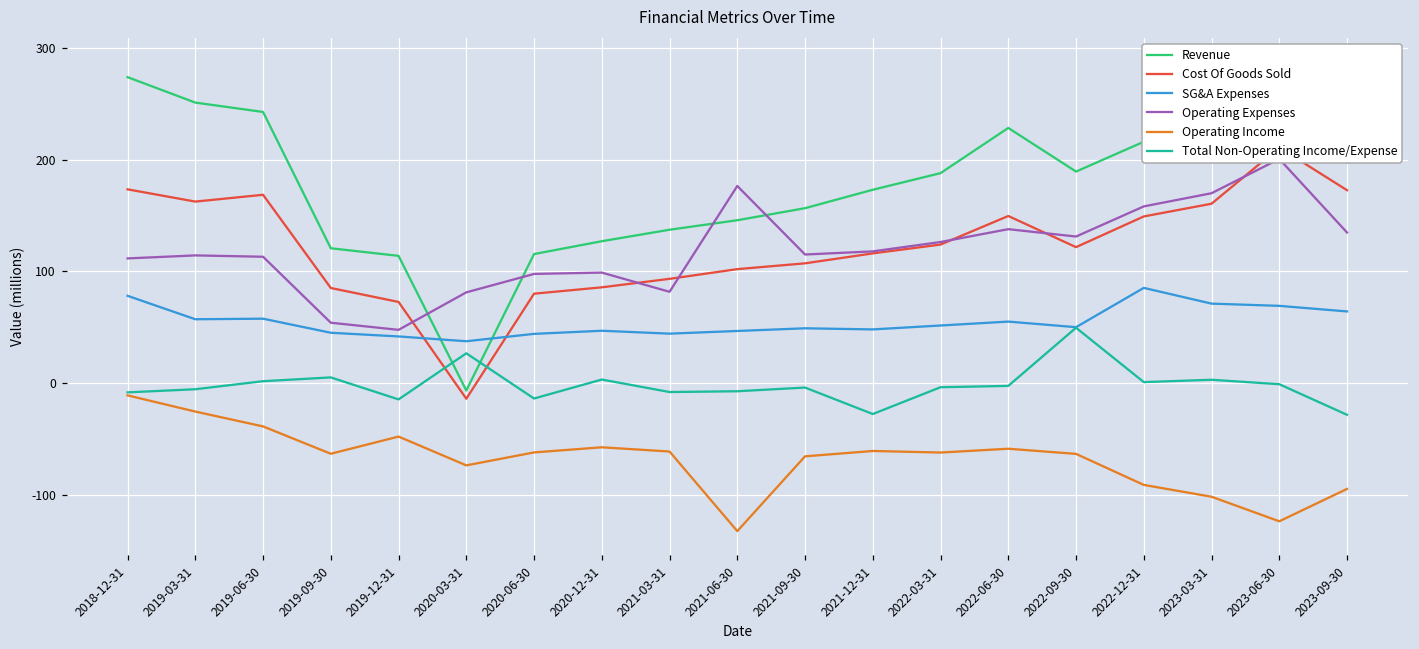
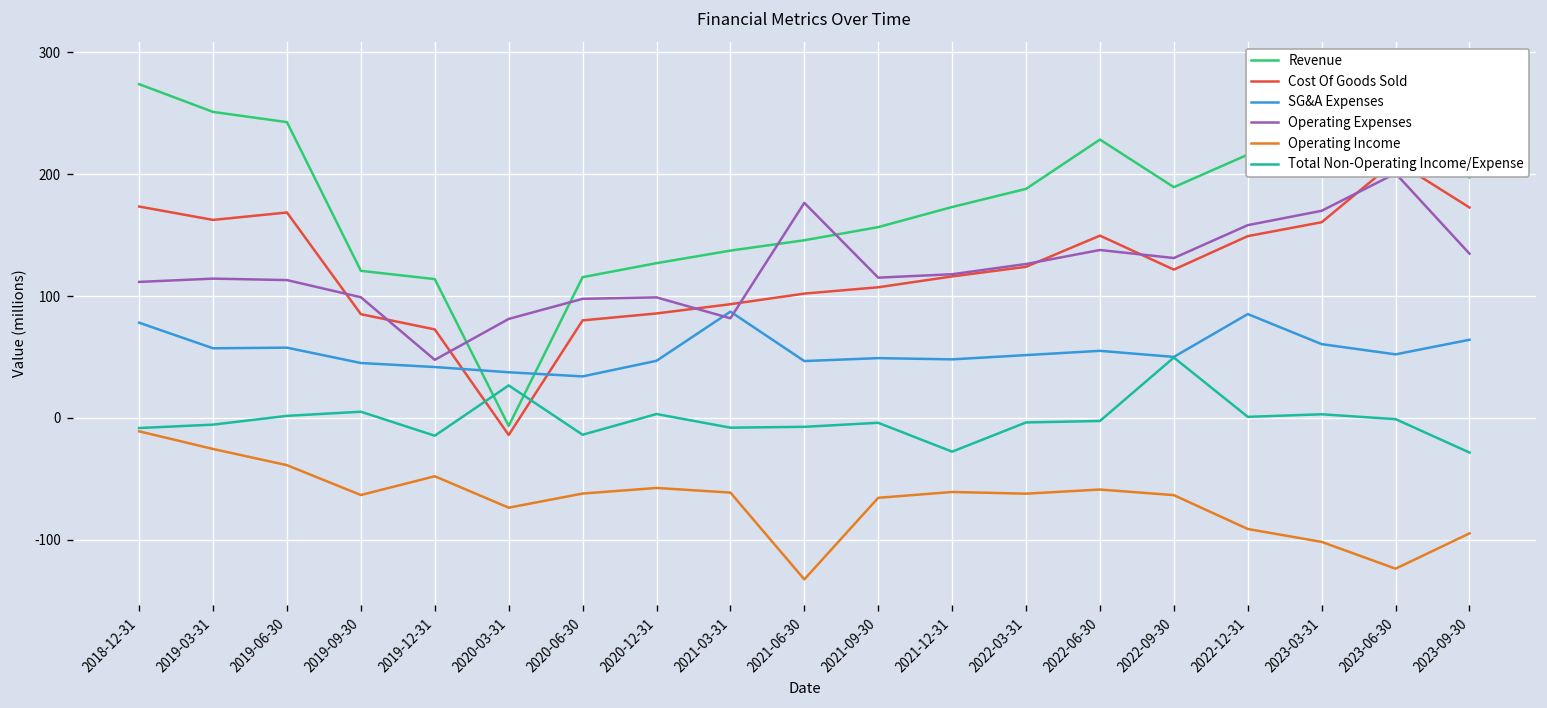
  {
    "SG&A Expenses": {
      "2018-12-31": 78,
      "2019-03-31": 57,
      "2019-06-30": 58,
      "2019-09-30": 45,
      "2019-12-31": 42,
      "2020-03-31": 37,
-     "2020-06-30": 44,
+     "2020-06-30": 34,
      "2020-12-31": 47,
-     "2021-03-31": 44,
+     "2021-03-31": 87,
      "2021-06-30": 47,
      "2021-09-30": 49,
      "2021-12-31": 48,
      "2022-03-31": 52,
      "2022-06-30": 55,
      "2022-12-31": 85,
-     "2023-03-31": 71,
-     "2023-06-30": 69,
+     "2023-03-31": 61,
+     "2023-06-30": 52,
      "2023-09-30": 64
    },
    "Operating Expenses": {
      "2018-12-31": 112,
      "2019-03-31": 114,
      "2019-06-30": 113,
-     "2019-09-30": 54,
+     "2019-09-30": 99,
      "2019-12-31": 48,
      "2020-03-31": 81,
      "2020-06-30": 98,
      "2020-12-31": 99,
      "2021-03-31": 82,
      "2021-06-30": 177,
      "2021-09-30": 115,
      "2022-06-30": 138,
      "2022-09-30": 131,
      "2022-12-31": 158,
      "2023-03-31": 170,
      "2023-06-30": 201,
      "2023-09-30": 135
    }
  }
